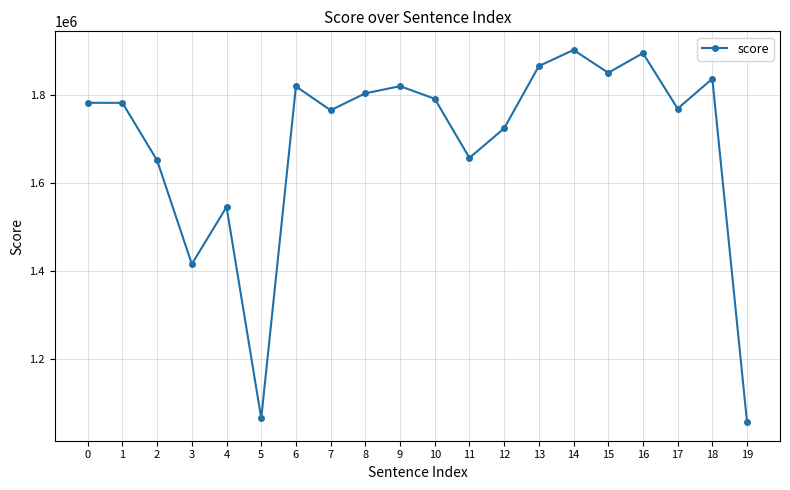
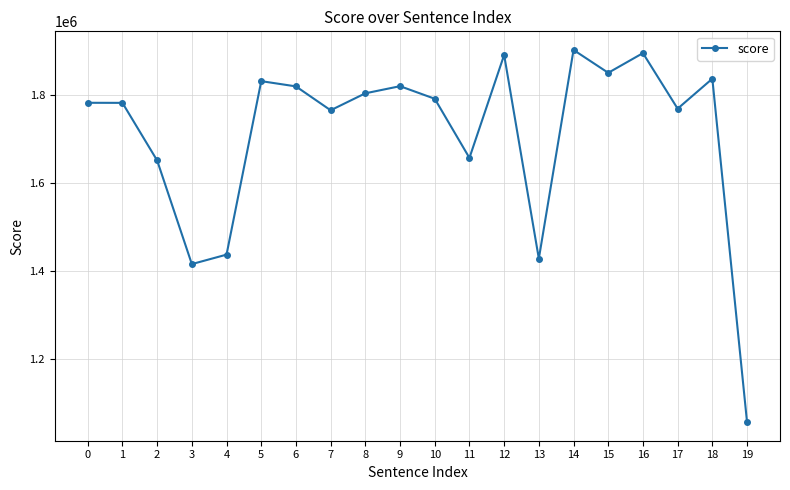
  {
    "0": 1780000,
    "1": 1780000,
    "2": 1650000,
    "3": 1420000,
-   "4": 1550000,
-   "5": 1060000,
+   "4": 1440000,
+   "5": 1830000,
    "6": 1820000,
    "7": 1770000,
    "8": 1800000,
    "9": 1820000,
    "10": 1790000,
    "11": 1660000,
-   "12": 1720000,
-   "13": 1870000,
+   "12": 1890000,
+   "13": 1430000,
    "14": 1900000,
    "15": 1850000,
    "16": 1900000,
    "17": 1770000,
    "18": 1840000,
    "19": 1060000
  }
